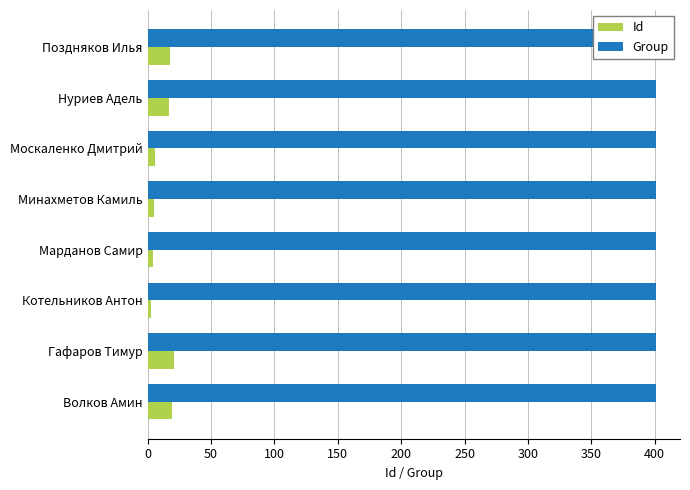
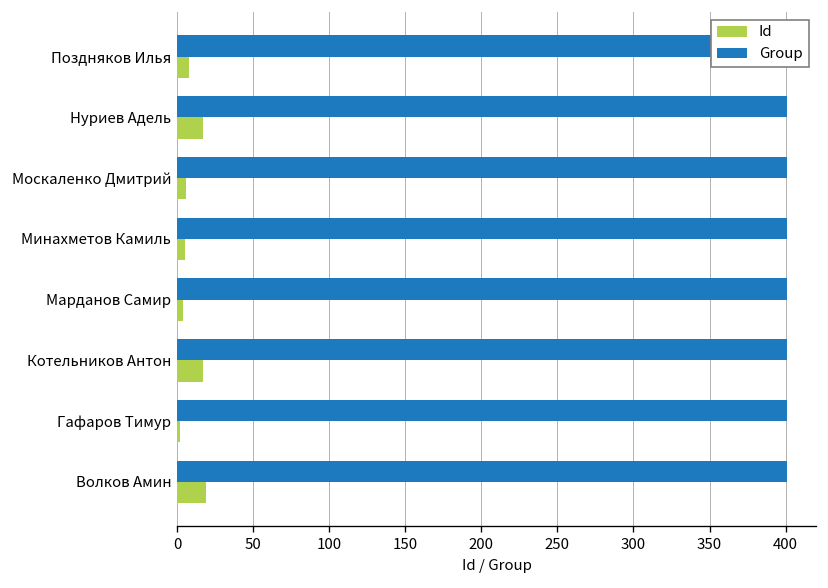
  {
    "Id": {
-     "Поздняков Илья": 18,
+     "Поздняков Илья": 8,
      "Нуриев Адель": 17,
      "Москаленко Дмитрий": 6,
      "Минахметов Камиль": 5,
      "Марданов Самир": 4,
-     "Котельников Антон": 3,
-     "Гафаров Тимур": 21,
+     "Котельников Антон": 17,
+     "Гафаров Тимур": 2,
      "Волков Амин": 19
    },
    "Group": {
      "Нуриев Адель": 401,
      "Москаленко Дмитрий": 401,
      "Минахметов Камиль": 401,
      "Марданов Самир": 401,
      "Котельников Антон": 401,
      "Гафаров Тимур": 401,
      "Волков Амин": 401
    }
  }
